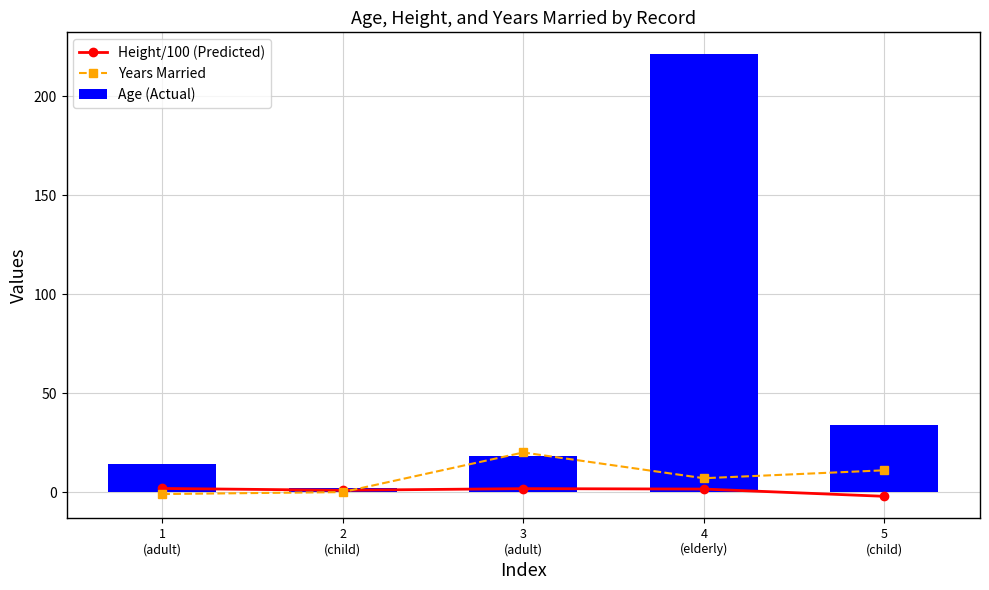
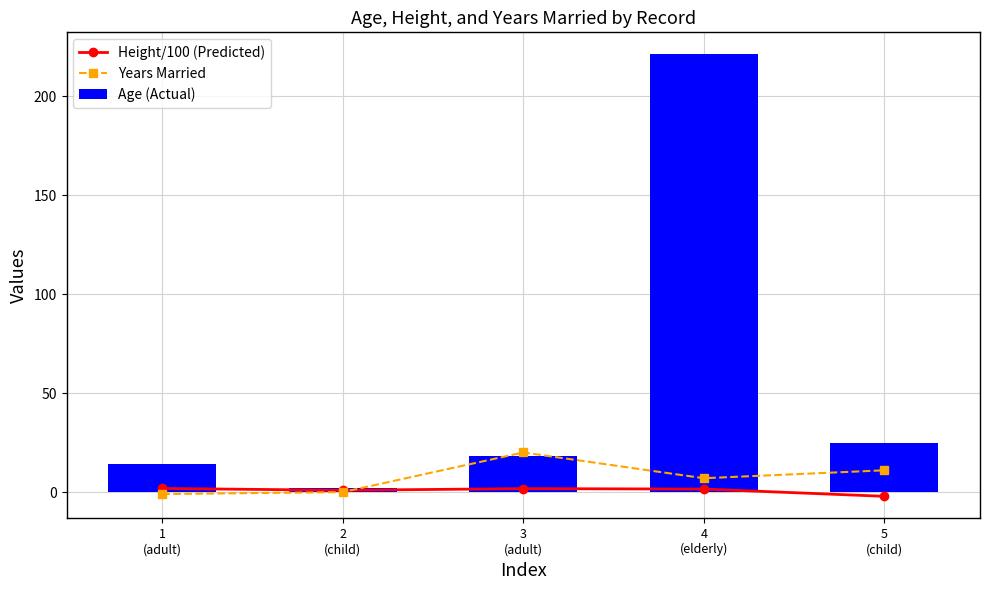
  {
    "Height/100 (Predicted)": {
      "1 (adult)": 2,
      "3 (adult)": 2,
      "4 (elderly)": 2,
      "5 (child)": -2
    },
    "Age (Actual)": {
      "1 (adult)": 14,
      "2 (child)": 2,
      "3 (adult)": 18,
      "4 (elderly)": 221,
-     "5 (child)": 34
+     "5 (child)": 25
    },
    "Years Married": {
      "1 (adult)": -1,
      "3 (adult)": 20,
      "4 (elderly)": 7,
      "5 (child)": 11
    }
  }
